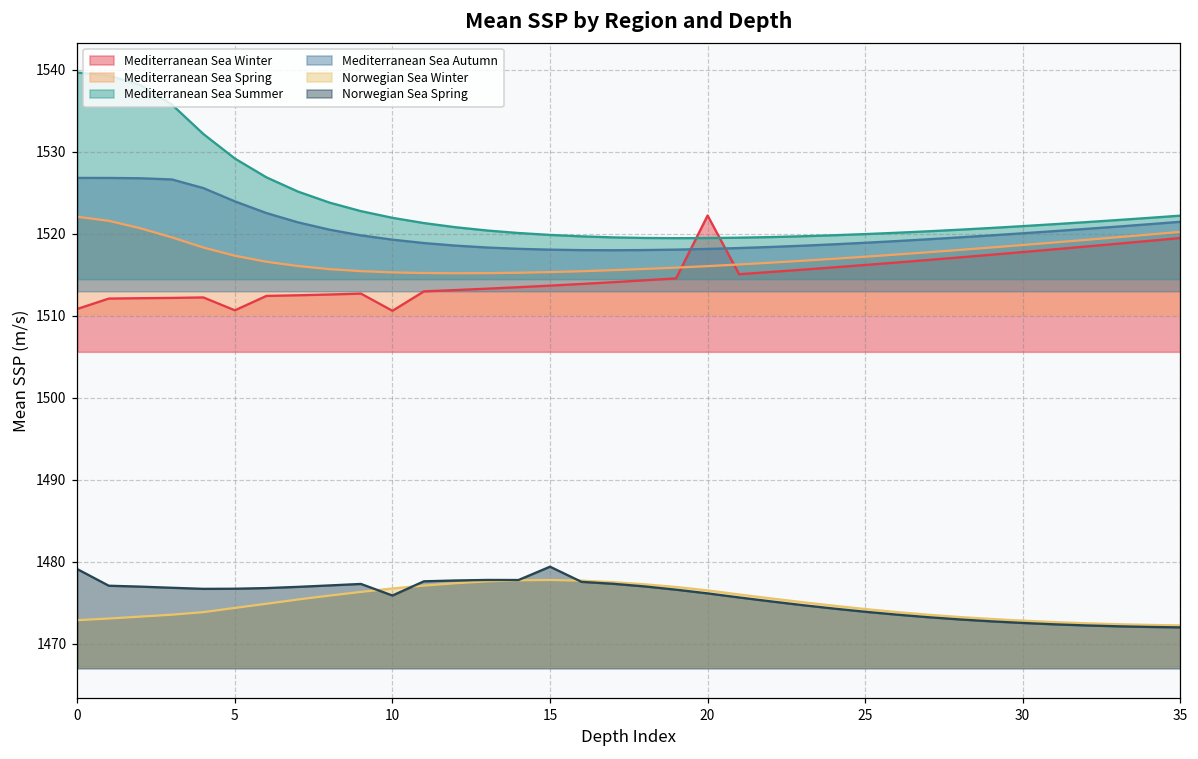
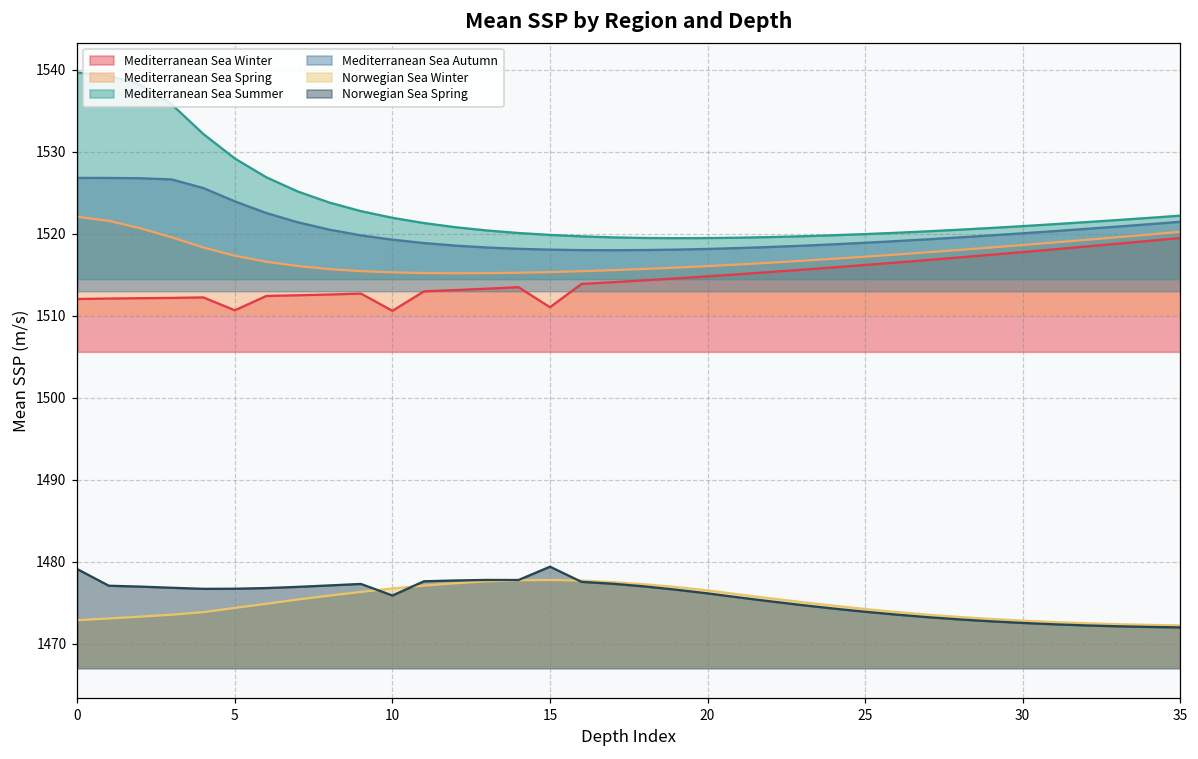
  {
    "Mediterranean Sea Winter": {
-     "0": 1511,
+     "0": 1512,
      "5": 1511,
      "10": 1511,
-     "15": 1514,
-     "20": 1522,
+     "15": 1511,
+     "20": 1515,
      "25": 1516,
      "30": 1518,
      "35": 1519
    },
    "Norwegian Sea Spring": {
      "0": 1479,
      "5": 1477,
      "10": 1476,
      "15": 1479,
      "20": 1476
    }
  }
